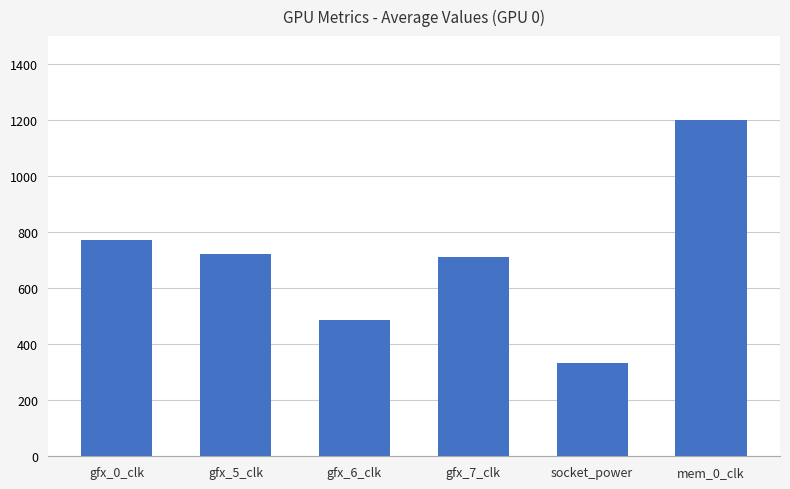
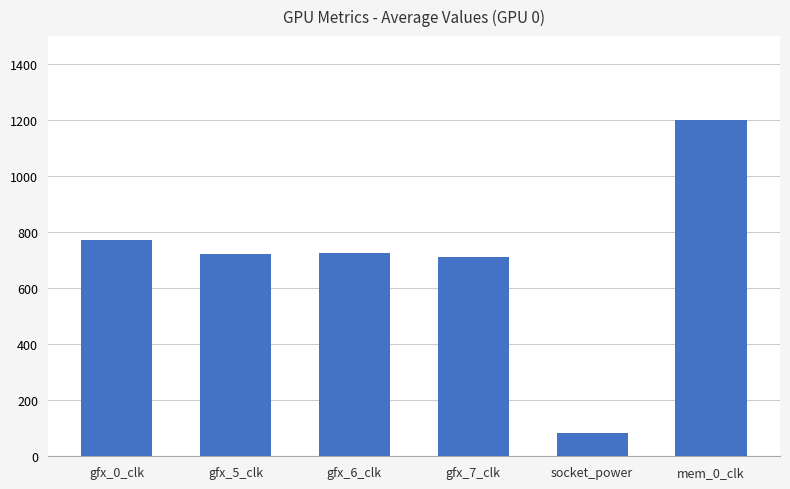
  {
    "gfx_0_clk": 770,
    "gfx_5_clk": 720,
-   "gfx_6_clk": 490,
+   "gfx_6_clk": 720,
    "gfx_7_clk": 710,
-   "socket_power": 330,
+   "socket_power": 80,
    "mem_0_clk": 1200
  }
